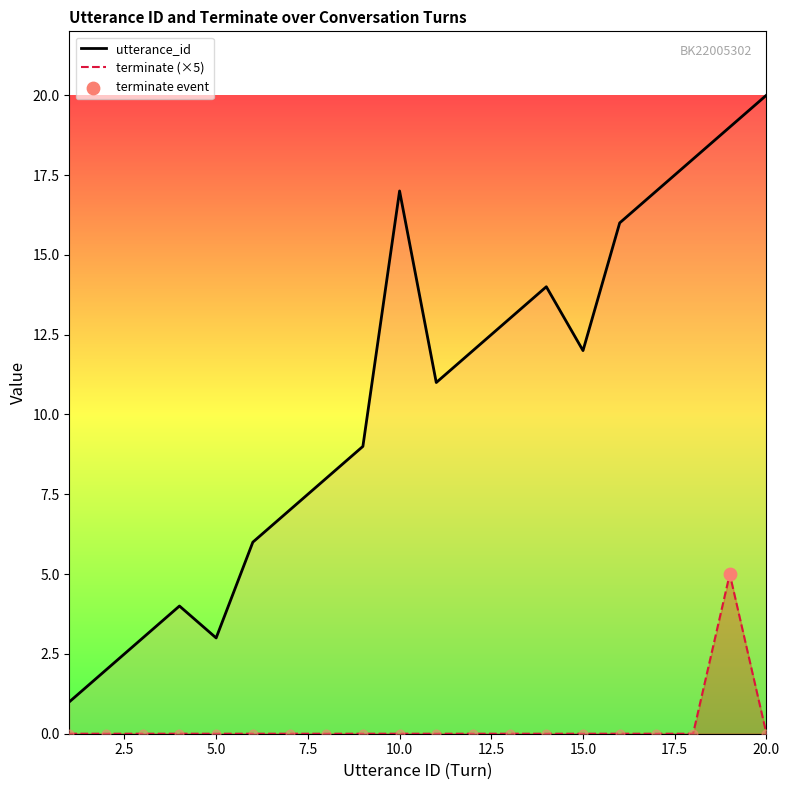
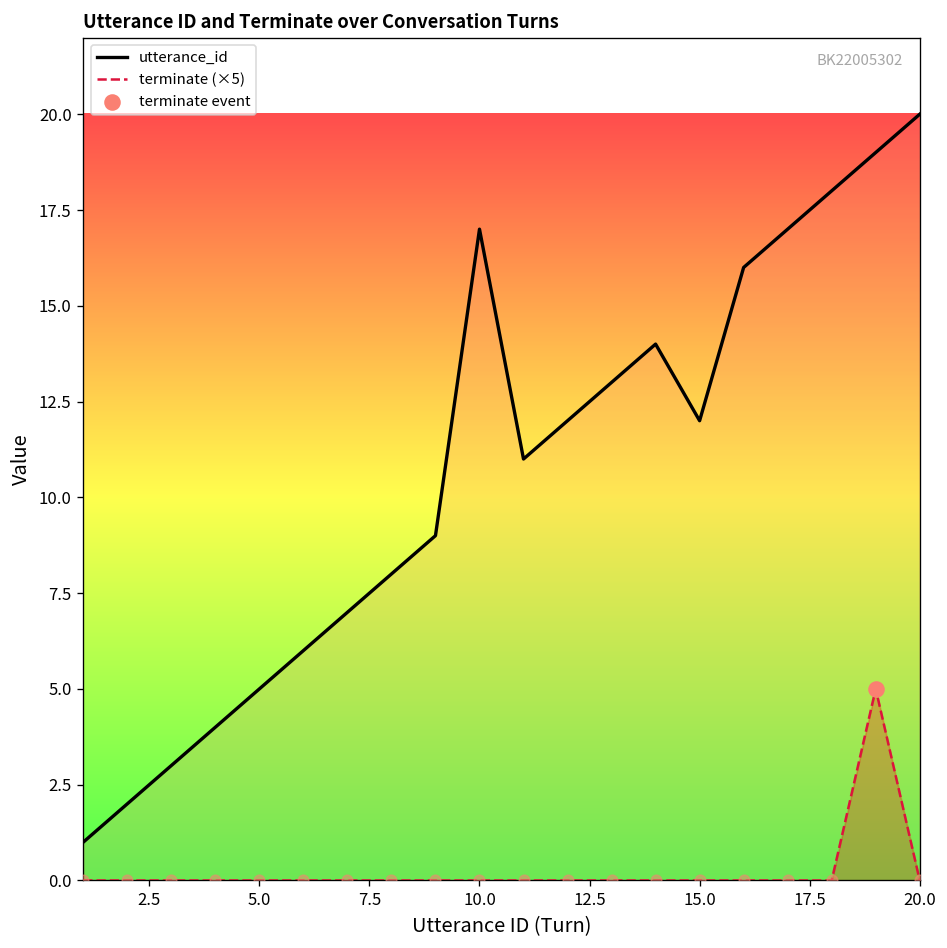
  {
    "utterance_id": {
-     "5.0": 3,
+     "5.0": 5,
      "10.0": 17,
      "15.0": 12,
      "20.0": 20
    }
  }
